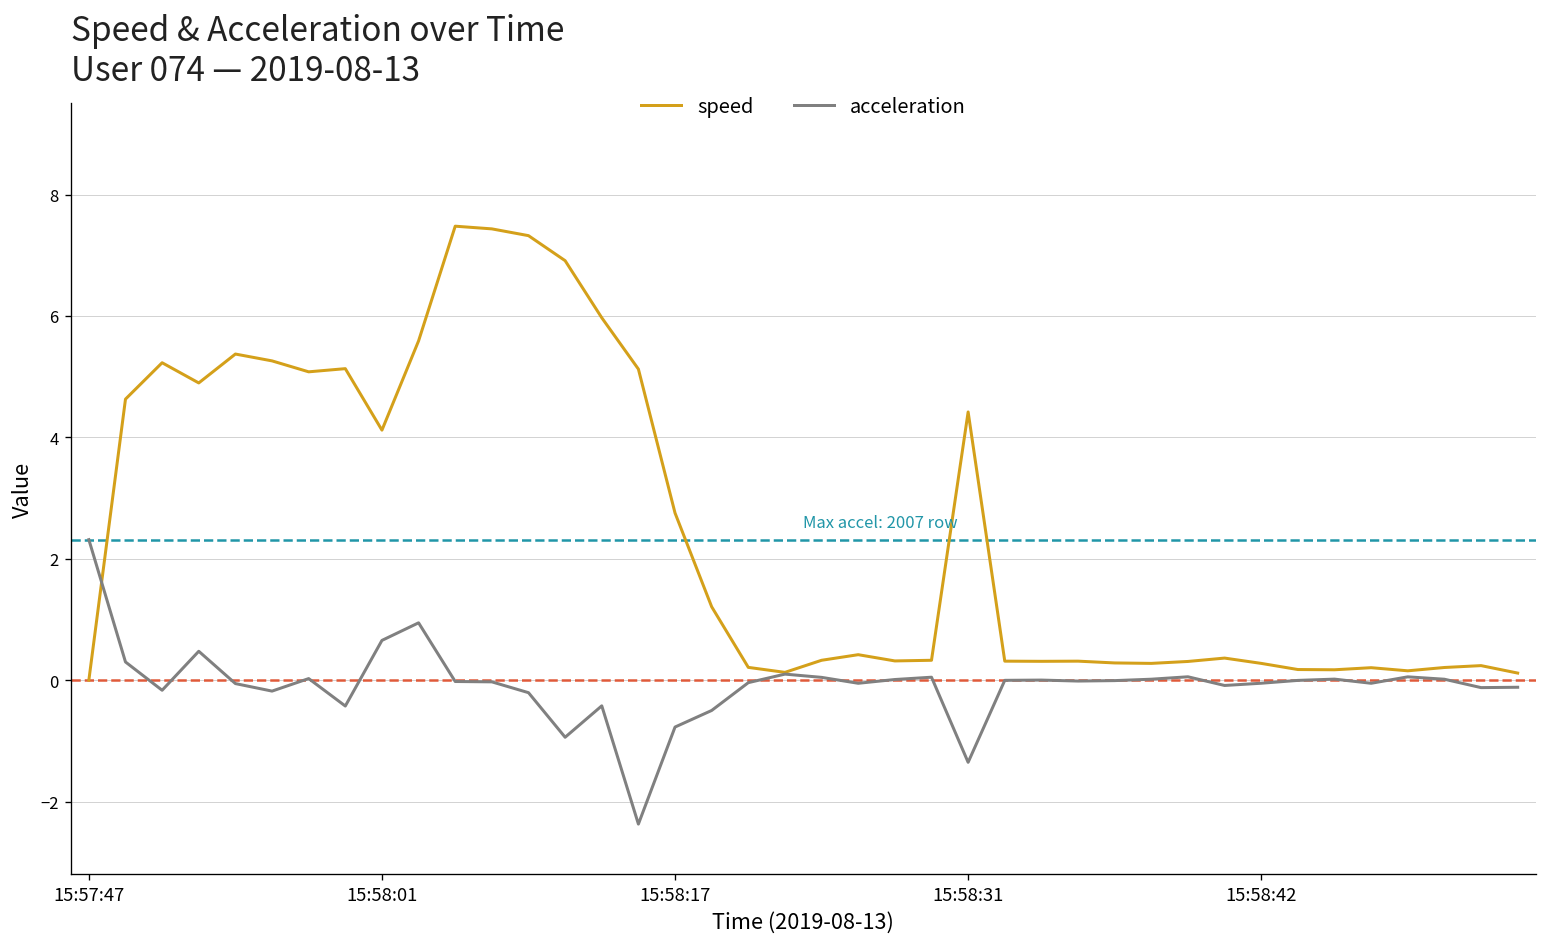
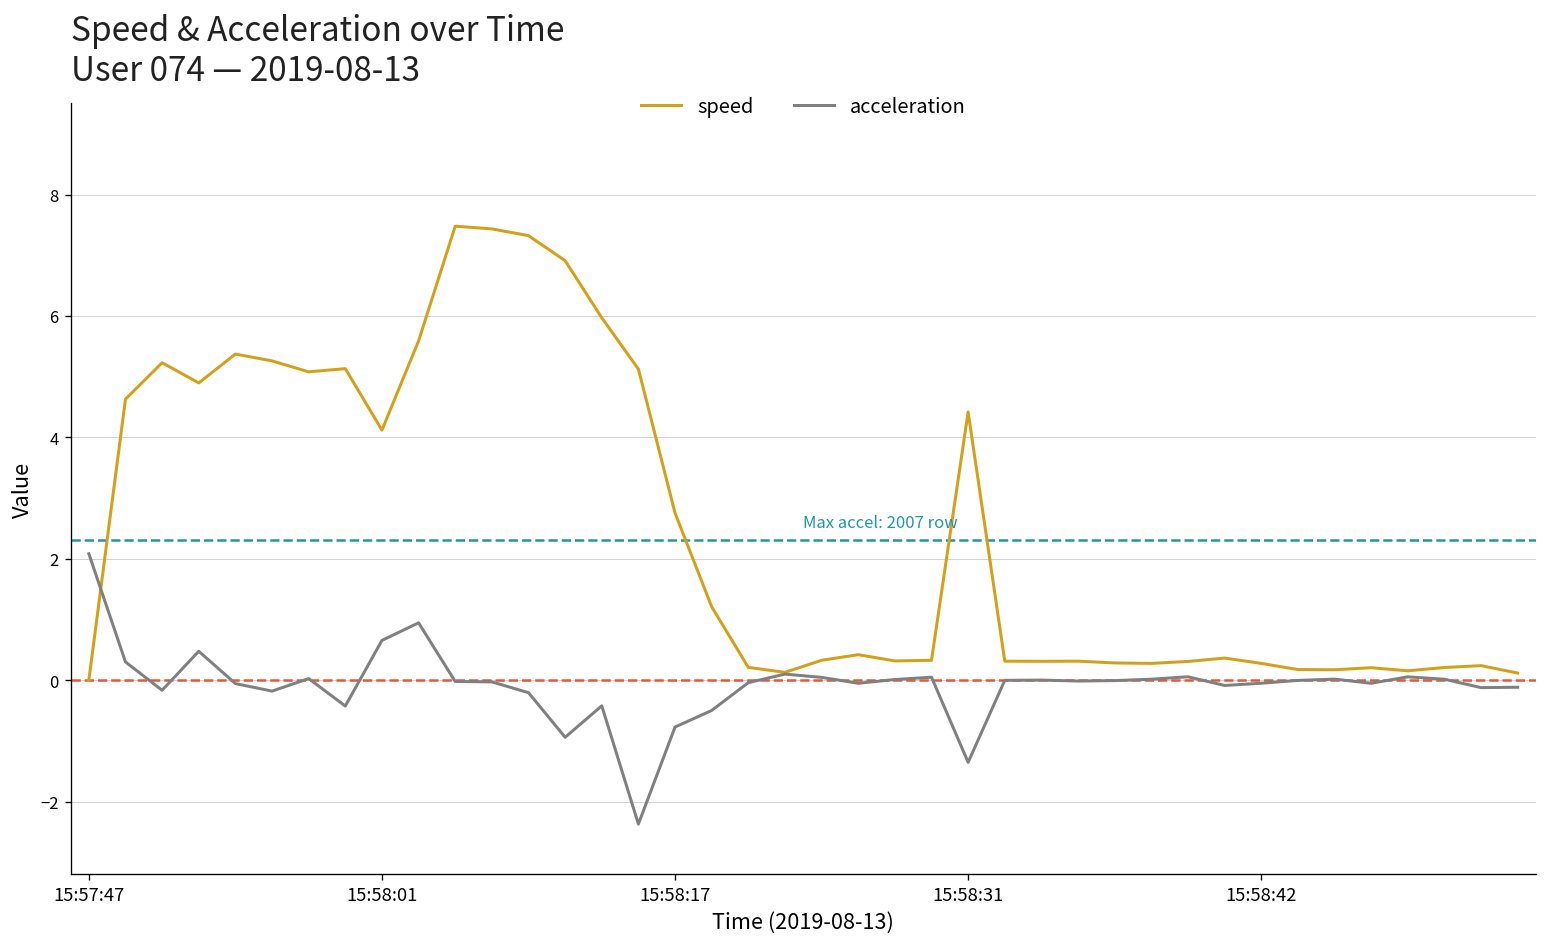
  {
    "speed": {
      "15:57:47": 0.0,
      "15:58:01": 4.1,
      "15:58:17": 2.8,
      "15:58:31": 4.4,
      "15:58:42": 0.3
    },
    "acceleration": {
-     "15:57:47": 2.3,
+     "15:57:47": 2.1,
      "15:58:01": 0.7,
      "15:58:17": -0.8,
      "15:58:31": -1.4,
      "15:58:42": -0.1
    }
  }
